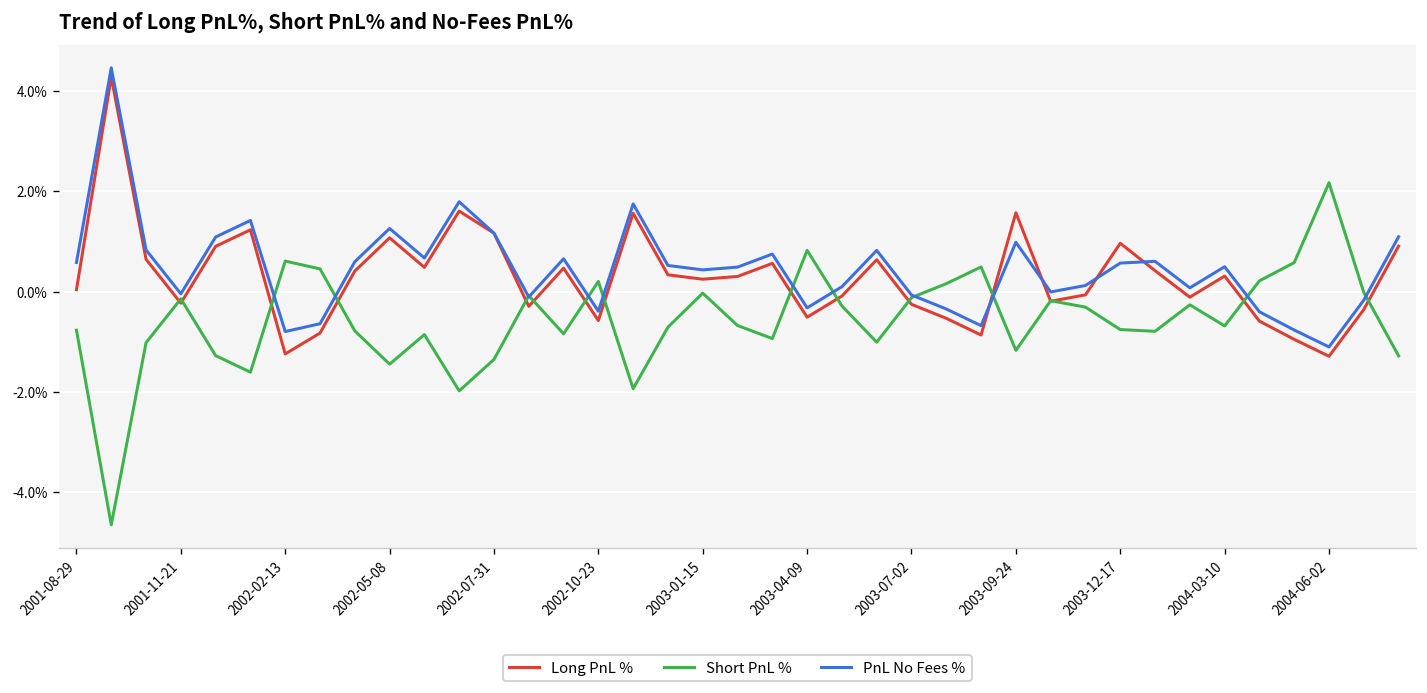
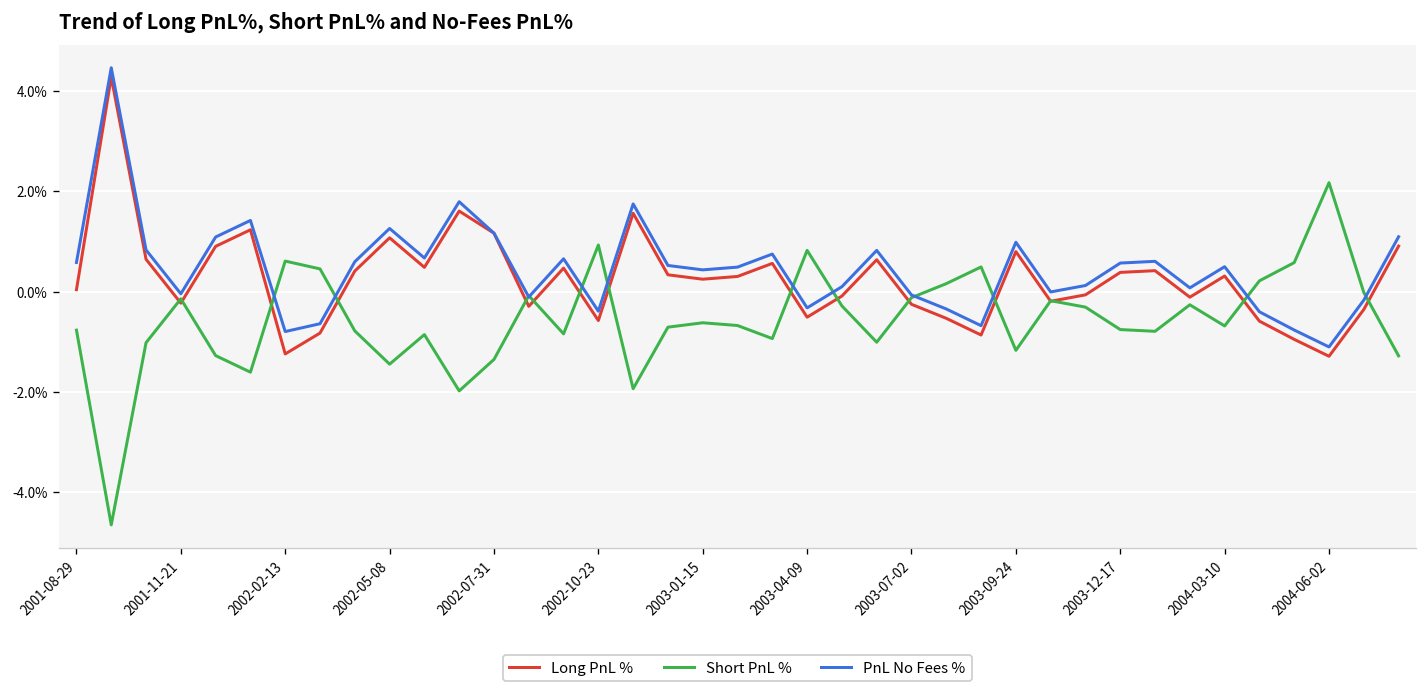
  {
    "Long PnL %": {
      "2001-08-29": "0.0%",
      "2001-11-21": "-0.2%",
      "2002-02-13": "-1.2%",
      "2002-05-08": "1.1%",
      "2002-10-23": "-0.6%",
      "2003-01-15": "0.2%",
      "2003-04-09": "-0.5%",
      "2003-07-02": "-0.3%",
-     "2003-09-24": "1.6%",
-     "2003-12-17": "1.0%",
+     "2003-09-24": "0.8%",
+     "2003-12-17": "0.4%",
      "2004-03-10": "0.3%",
      "2004-06-02": "-1.3%"
    },
    "Short PnL %": {
      "2001-08-29": "-0.8%",
      "2001-11-21": "-0.1%",
      "2002-02-13": "0.6%",
      "2002-05-08": "-1.4%",
      "2002-07-31": "-1.4%",
-     "2002-10-23": "0.2%",
-     "2003-01-15": "0.0%",
+     "2002-10-23": "0.9%",
+     "2003-01-15": "-0.6%",
      "2003-04-09": "0.8%",
      "2003-09-24": "-1.2%",
      "2003-12-17": "-0.8%",
      "2004-03-10": "-0.7%",
      "2004-06-02": "2.2%"
    },
    "PnL No Fees %": {
      "2001-08-29": "0.6%",
      "2001-11-21": "0.0%",
      "2002-02-13": "-0.8%",
      "2002-05-08": "1.3%",
      "2002-10-23": "-0.4%",
      "2003-01-15": "0.4%",
      "2003-04-09": "-0.3%",
      "2003-09-24": "1.0%",
      "2003-12-17": "0.6%",
      "2004-03-10": "0.5%",
      "2004-06-02": "-1.1%"
    }
  }
